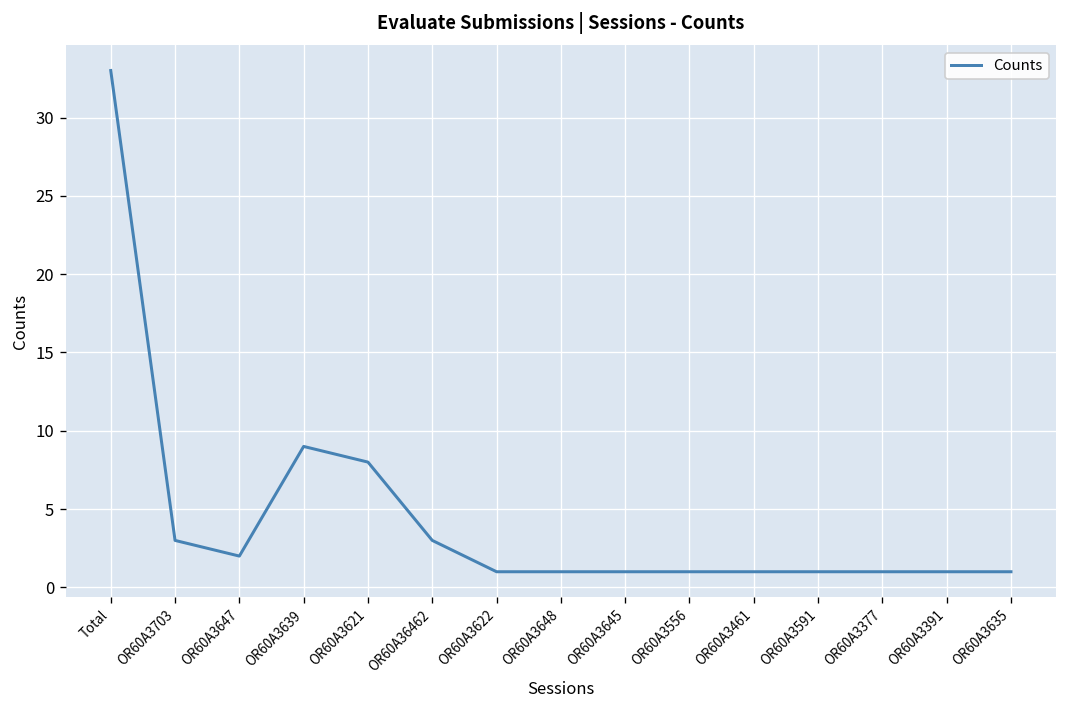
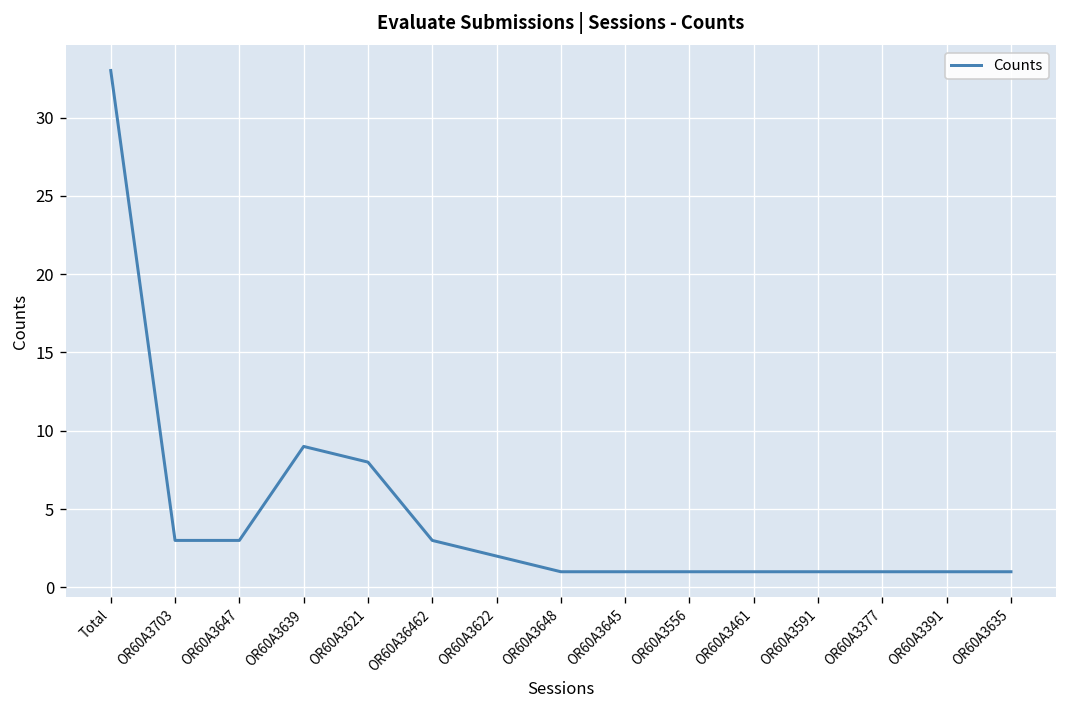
  {
    "Total": 33,
    "OR60A3703": 3,
-   "OR60A3647": 2,
+   "OR60A3647": 3,
    "OR60A3639": 9,
    "OR60A3621": 8,
    "OR60A36462": 3,
-   "OR60A3622": 1,
+   "OR60A3622": 2,
    "OR60A3648": 1,
    "OR60A3645": 1,
    "OR60A3556": 1,
    "OR60A3461": 1,
    "OR60A3591": 1,
    "OR60A3377": 1,
    "OR60A3391": 1,
    "OR60A3635": 1
  }
